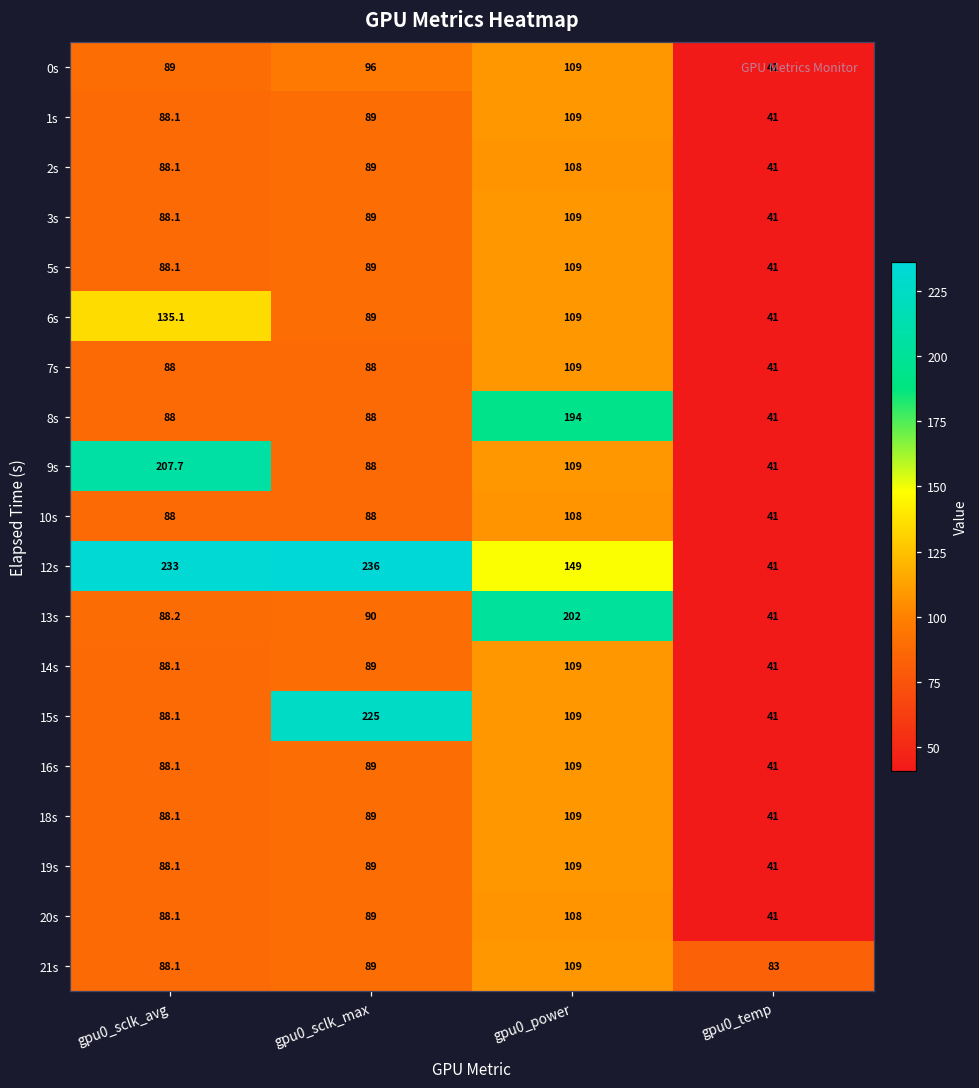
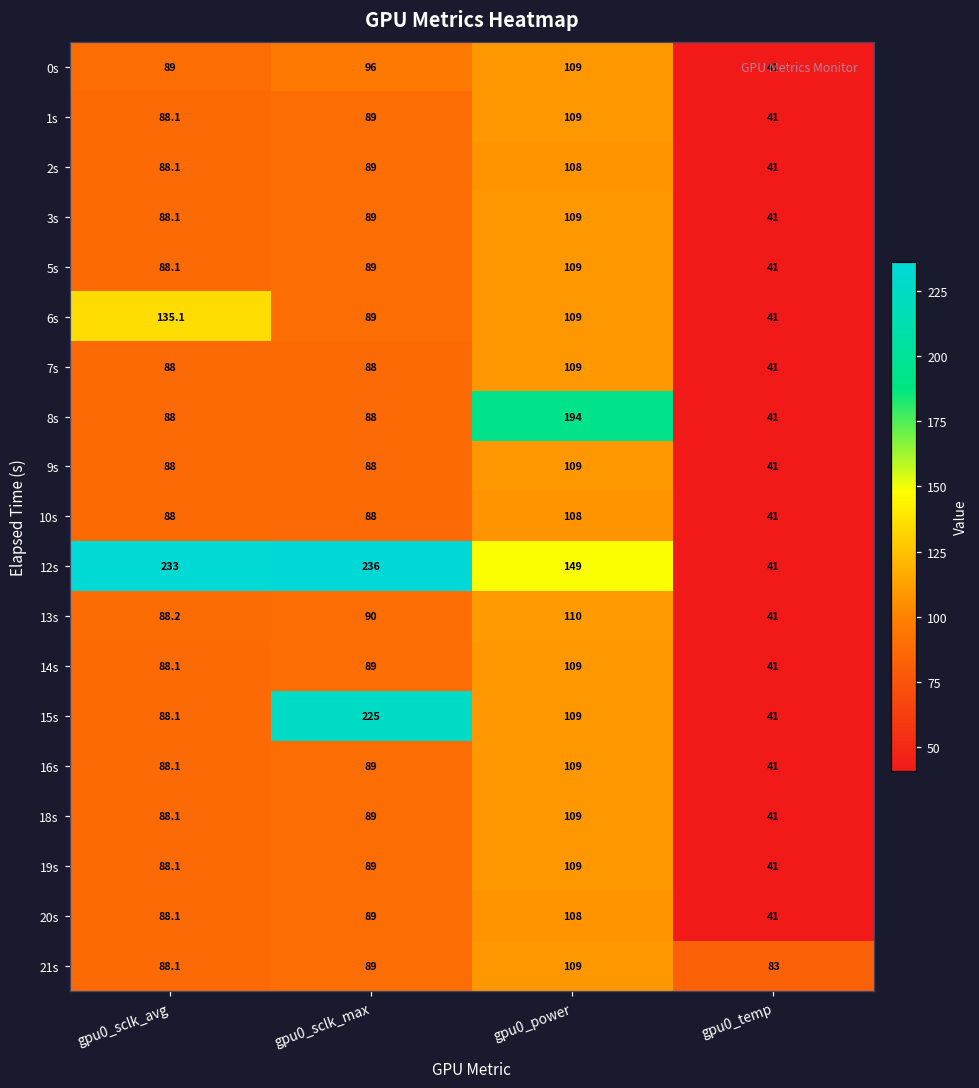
  {
    "0s": {
      "gpu0_sclk_avg": 89,
      "gpu0_sclk_max": 96,
      "gpu0_power": 109
    },
    "1s": {
      "gpu0_sclk_avg": 88.1,
      "gpu0_sclk_max": 89,
      "gpu0_power": 109,
      "gpu0_temp": 41
    },
    "2s": {
      "gpu0_sclk_avg": 88.1,
      "gpu0_sclk_max": 89,
      "gpu0_power": 108,
      "gpu0_temp": 41
    },
    "3s": {
      "gpu0_sclk_avg": 88.1,
      "gpu0_sclk_max": 89,
      "gpu0_power": 109,
      "gpu0_temp": 41
    },
    "5s": {
      "gpu0_sclk_avg": 88.1,
      "gpu0_sclk_max": 89,
      "gpu0_power": 109,
      "gpu0_temp": 41
    },
    "6s": {
      "gpu0_sclk_avg": 135.1,
      "gpu0_sclk_max": 89,
      "gpu0_power": 109,
      "gpu0_temp": 41
    },
    "7s": {
      "gpu0_sclk_avg": 88,
      "gpu0_sclk_max": 88,
      "gpu0_power": 109,
      "gpu0_temp": 41
    },
    "8s": {
      "gpu0_sclk_avg": 88,
      "gpu0_sclk_max": 88,
      "gpu0_power": 194,
      "gpu0_temp": 41
    },
    "9s": {
-     "gpu0_sclk_avg": 207.7,
+     "gpu0_sclk_avg": 88,
      "gpu0_sclk_max": 88,
      "gpu0_power": 109,
      "gpu0_temp": 41
    },
    "10s": {
      "gpu0_sclk_avg": 88,
      "gpu0_sclk_max": 88,
      "gpu0_power": 108,
      "gpu0_temp": 41
    },
    "12s": {
      "gpu0_sclk_avg": 233,
      "gpu0_sclk_max": 236,
      "gpu0_power": 149,
      "gpu0_temp": 41
    },
    "13s": {
      "gpu0_sclk_avg": 88.2,
      "gpu0_sclk_max": 90,
-     "gpu0_power": 202,
+     "gpu0_power": 110,
      "gpu0_temp": 41
    },
    "14s": {
      "gpu0_sclk_avg": 88.1,
      "gpu0_sclk_max": 89,
      "gpu0_power": 109,
      "gpu0_temp": 41
    },
    "15s": {
      "gpu0_sclk_avg": 88.1,
      "gpu0_sclk_max": 225,
      "gpu0_power": 109,
      "gpu0_temp": 41
    },
    "16s": {
      "gpu0_sclk_avg": 88.1,
      "gpu0_sclk_max": 89,
      "gpu0_power": 109,
      "gpu0_temp": 41
    },
    "18s": {
      "gpu0_sclk_avg": 88.1,
      "gpu0_sclk_max": 89,
      "gpu0_power": 109,
      "gpu0_temp": 41
    },
    "19s": {
      "gpu0_sclk_avg": 88.1,
      "gpu0_sclk_max": 89,
      "gpu0_power": 109,
      "gpu0_temp": 41
    },
    "20s": {
      "gpu0_sclk_avg": 88.1,
      "gpu0_sclk_max": 89,
      "gpu0_power": 108,
      "gpu0_temp": 41
    },
    "21s": {
      "gpu0_sclk_avg": 88.1,
      "gpu0_sclk_max": 89,
      "gpu0_power": 109,
      "gpu0_temp": 83
    }
  }
